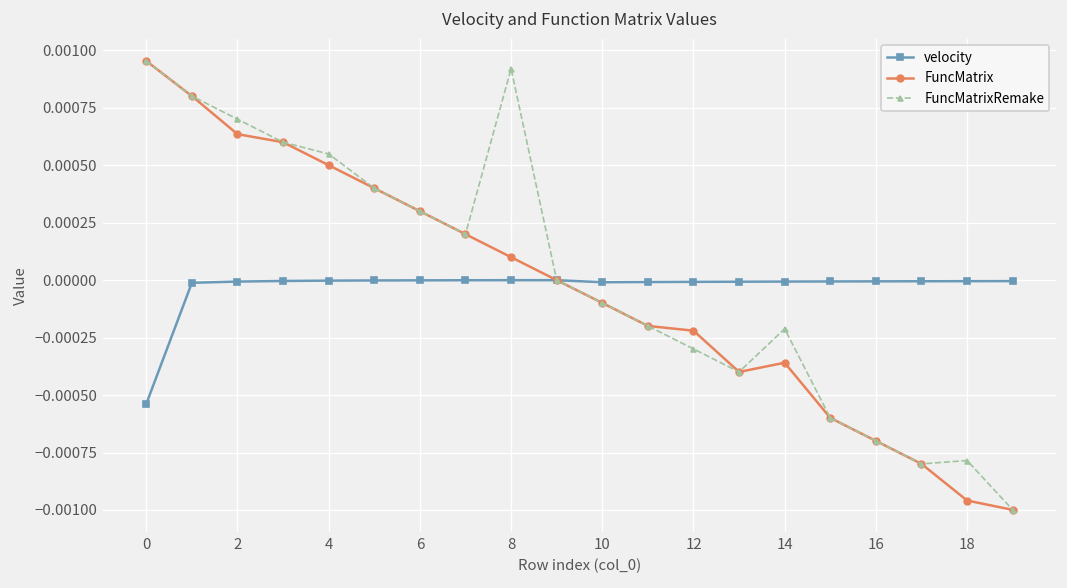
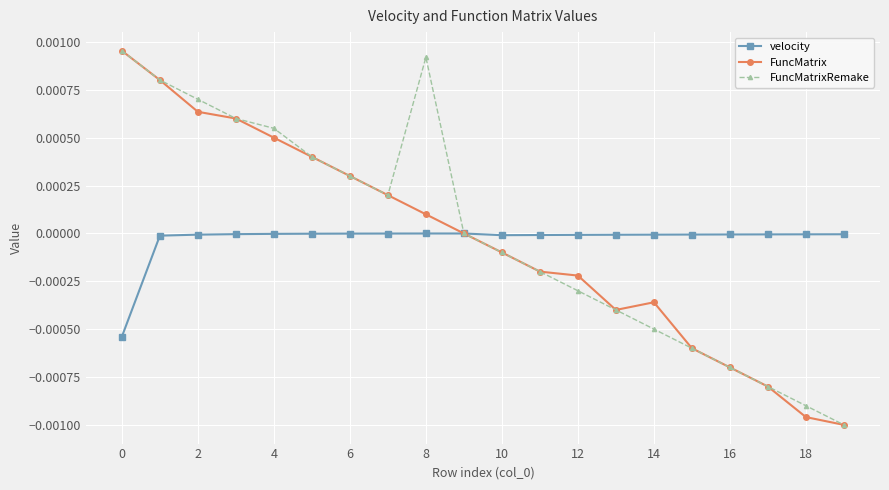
  {
    "velocity": {
      "0": -0.00054,
      "2": -0.00001,
      "4": 0.00000,
      "6": 0.00000,
      "8": 0.00000,
      "10": -0.00001,
      "12": -0.00001,
      "14": -0.00001,
      "16": -0.00001,
      "18": 0.00000
    },
    "FuncMatrix": {
      "2": 0.00064,
      "4": 0.00050,
      "8": 0.00010,
      "12": -0.00022,
      "14": -0.00036,
      "18": -0.00096
    },
    "FuncMatrixRemake": {
      "2": 0.00070,
      "4": 0.00055,
      "8": 0.00092,
      "12": -0.00030,
-     "14": -0.00021,
-     "18": -0.00078
+     "14": -0.00050,
+     "18": -0.00090
    }
  }
